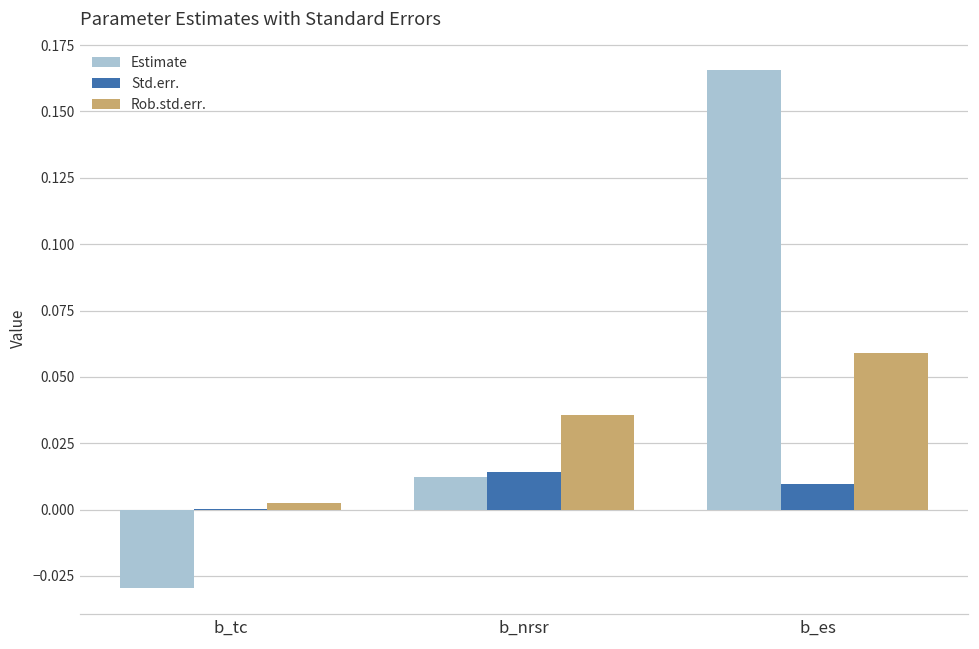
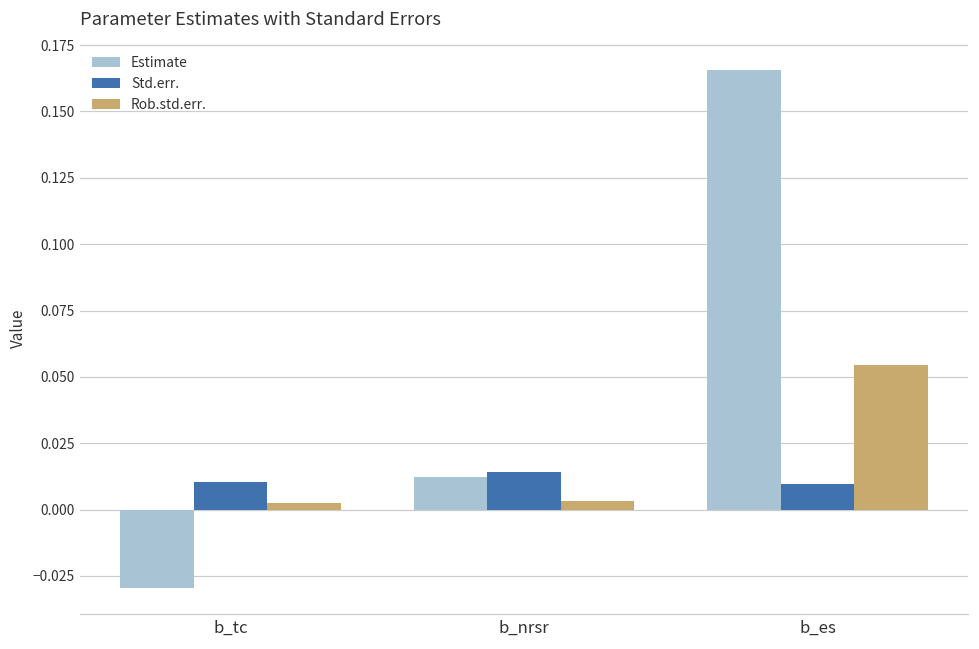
  {
    "Estimate": {
      "b_tc": -0.030,
      "b_nrsr": 0.012,
      "b_es": 0.166
    },
    "Std.err.": {
-     "b_tc": 0.000,
+     "b_tc": 0.010,
      "b_nrsr": 0.014,
      "b_es": 0.010
    },
    "Rob.std.err.": {
      "b_tc": 0.003,
-     "b_nrsr": 0.036,
-     "b_es": 0.059
+     "b_nrsr": 0.003,
+     "b_es": 0.054
    }
  }
